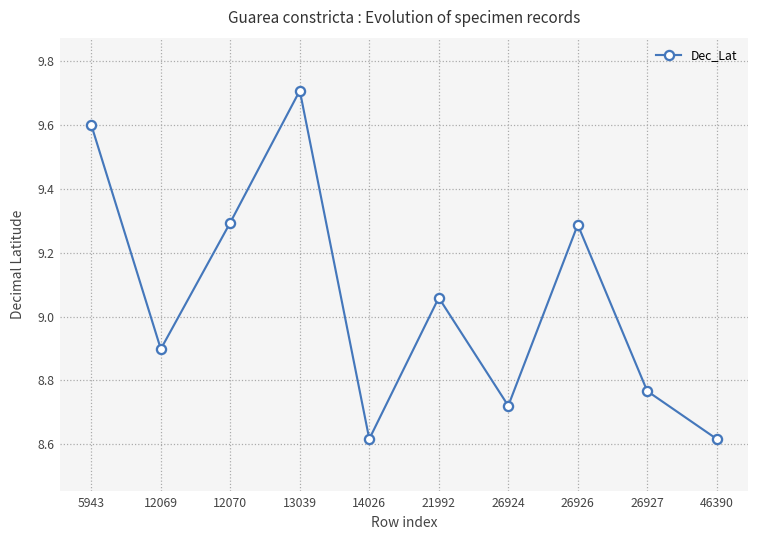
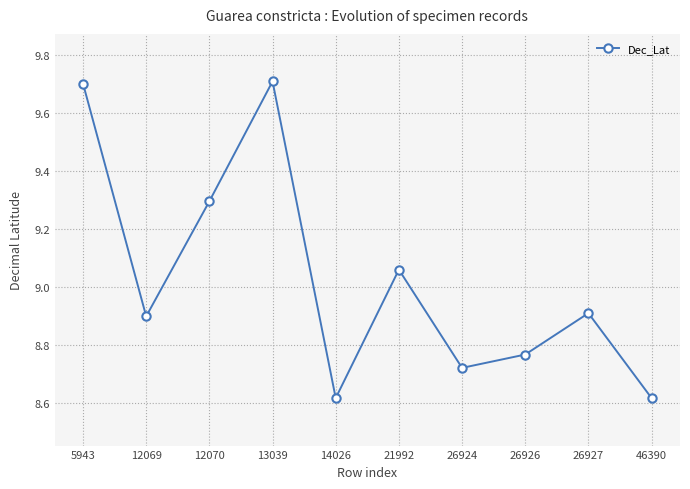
  {
-   "5943": 9.6,
+   "5943": 9.7,
    "12069": 8.90,
    "12070": 9.29,
    "13039": 9.71,
    "14026": 8.62,
    "21992": 9.06,
    "26924": 8.72,
-   "26926": 9.29,
-   "26927": 8.77,
+   "26926": 8.77,
+   "26927": 8.91,
    "46390": 8.62
  }
